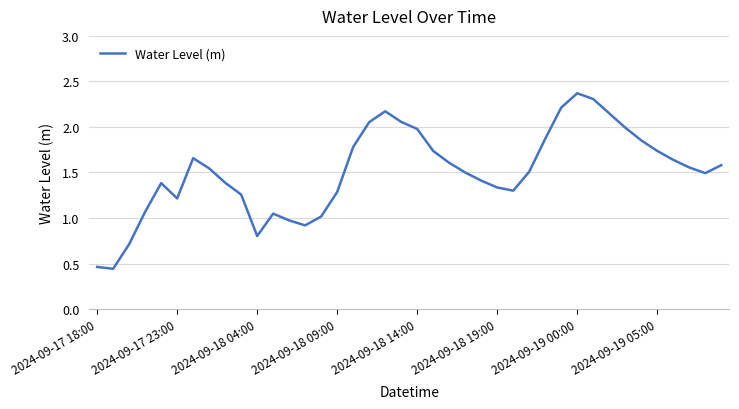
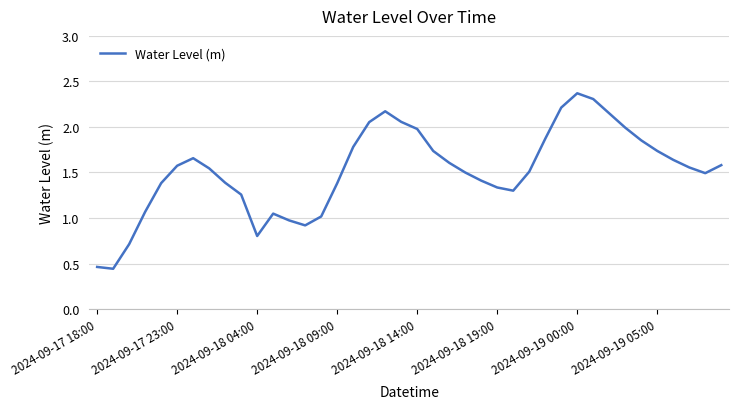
  {
    "2024-09-17 18:00": 0.5,
-   "2024-09-17 23:00": 1.2,
+   "2024-09-17 23:00": 1.6,
    "2024-09-18 04:00": 0.8,
-   "2024-09-18 09:00": 1.3,
+   "2024-09-18 09:00": 1.4,
    "2024-09-18 14:00": 2.0,
    "2024-09-18 19:00": 1.3,
    "2024-09-19 00:00": 2.4,
    "2024-09-19 05:00": 1.7
  }
